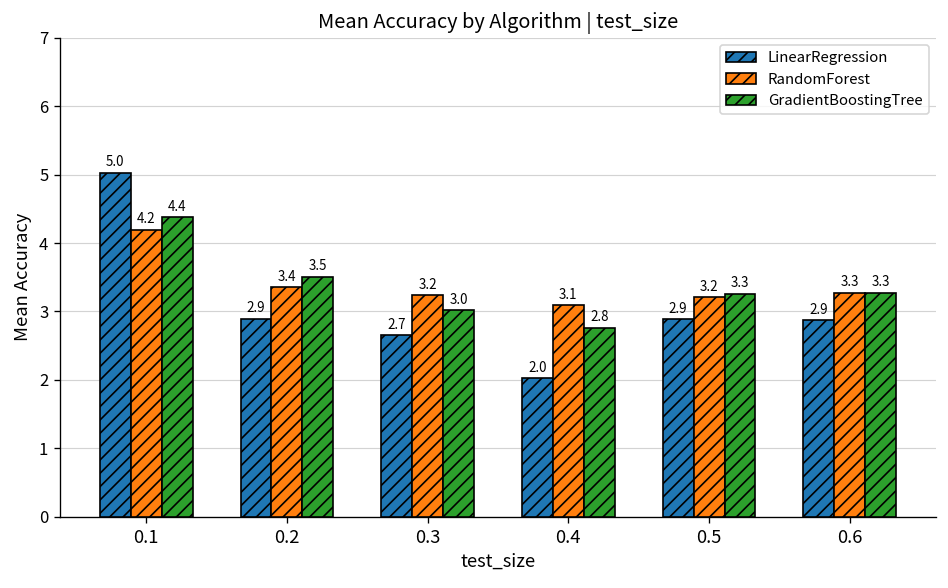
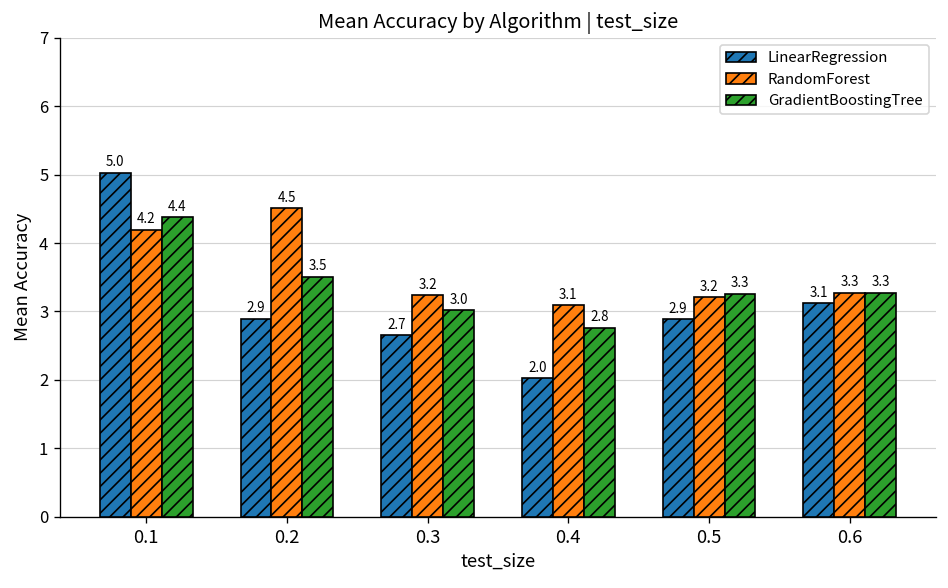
  {
    "LinearRegression": {
      "0.1": 5.0,
      "0.2": 2.9,
      "0.3": 2.7,
      "0.4": 2.0,
      "0.5": 2.9,
-     "0.6": 2.9
+     "0.6": 3.1
    },
    "RandomForest": {
      "0.1": 4.2,
-     "0.2": 3.4,
+     "0.2": 4.5,
      "0.3": 3.2,
      "0.4": 3.1,
      "0.5": 3.2,
      "0.6": 3.3
    },
    "GradientBoostingTree": {
      "0.1": 4.4,
      "0.2": 3.5,
      "0.3": 3.0,
      "0.4": 2.8,
      "0.5": 3.3,
      "0.6": 3.3
    }
  }
